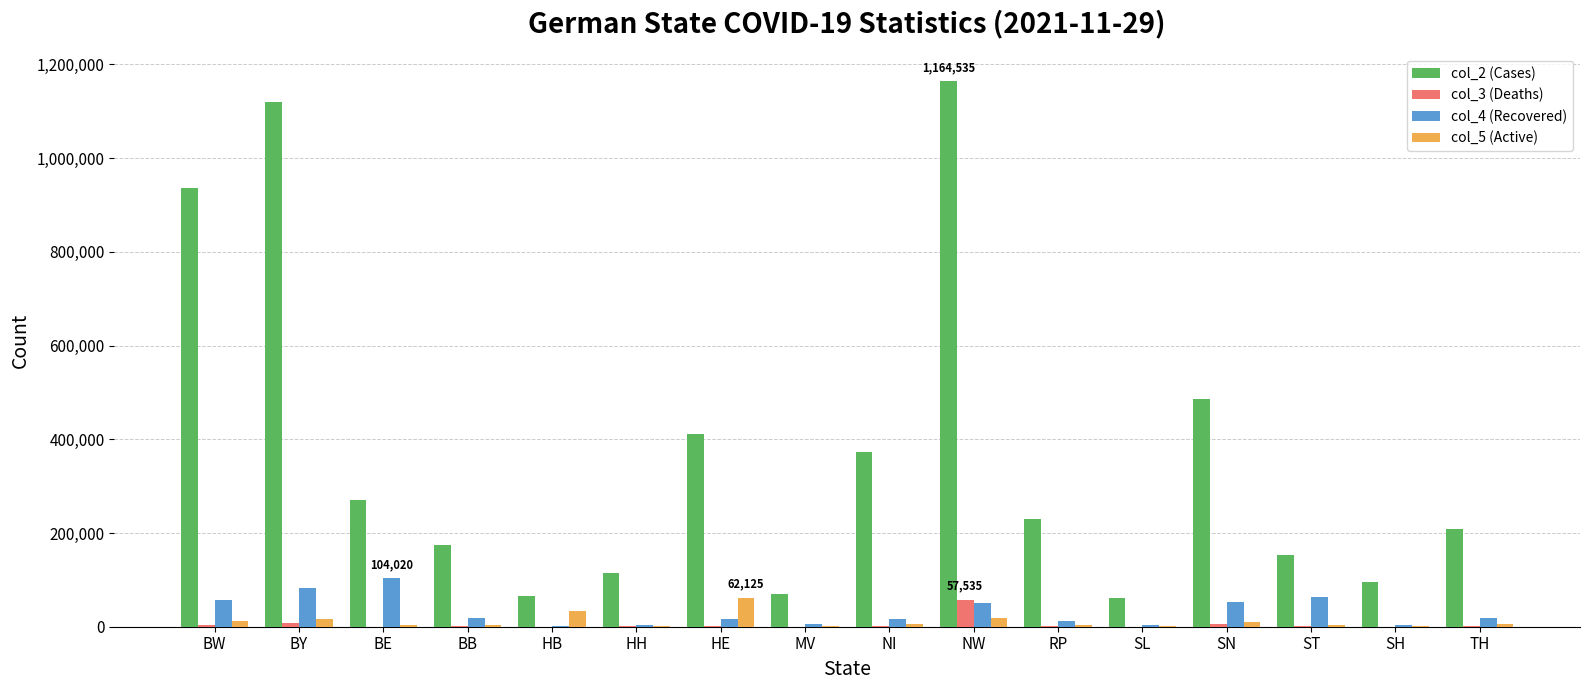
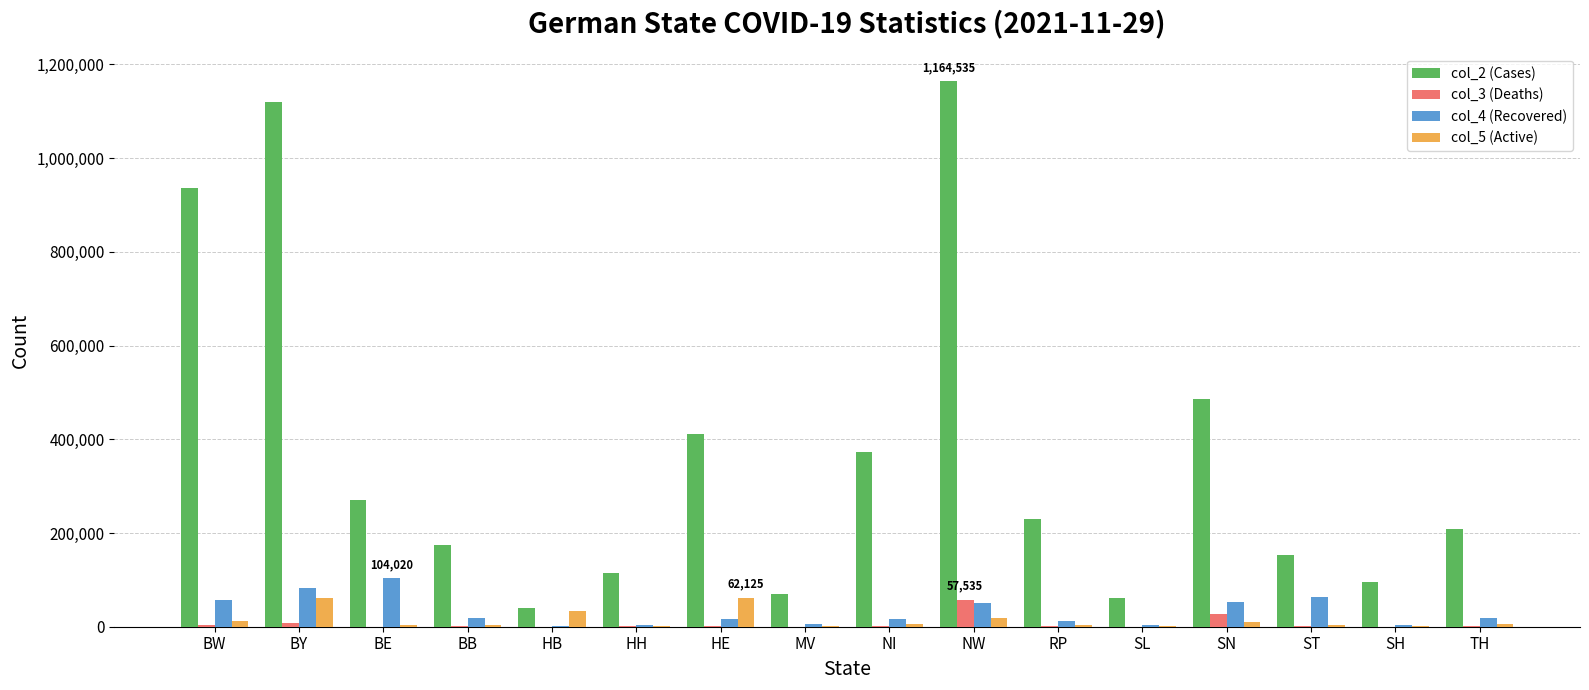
  {
    "col_2 (Cases)": {
      "BW": "940,000",
      "BY": "1,120,000",
      "BE": "270,000",
      "BB": "170,000",
-     "HB": "70,000",
+     "HB": "40,000",
      "HH": "110,000",
      "HE": "410,000",
      "MV": "70,000",
      "NI": "370,000",
      "RP": "230,000",
      "SL": "60,000",
      "SN": "490,000",
      "ST": "150,000",
      "SH": "100,000",
      "TH": "210,000"
    },
    "col_3 (Deaths)": {
      "BY": "10,000",
-     "SN": "10,000"
+     "SN": "30,000"
    },
    "col_4 (Recovered)": {
      "BE": "104,020"
    },
    "col_5 (Active)": {
      "BW": "10,000",
-     "BY": "20,000",
+     "BY": "60,000",
      "HB": "30,000",
      "NI": "10,000",
      "NW": "20,000",
      "SN": "10,000"
    }
  }
